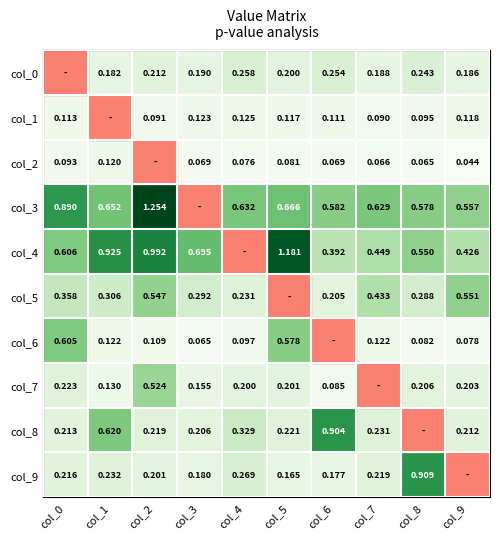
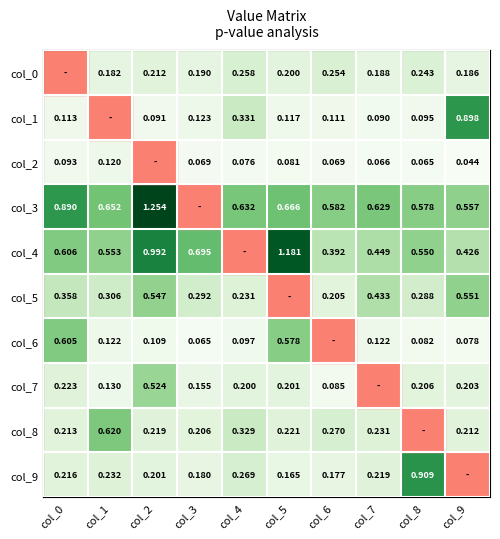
  {
    "col_0": {
      "col_1": 0.182,
      "col_2": 0.212,
      "col_3": 0.190,
      "col_4": 0.258,
      "col_5": 0.200,
      "col_6": 0.254,
      "col_7": 0.188,
      "col_8": 0.243,
      "col_9": 0.186
    },
    "col_1": {
      "col_0": 0.113,
      "col_2": 0.091,
      "col_3": 0.123,
-     "col_4": 0.125,
+     "col_4": 0.331,
      "col_5": 0.117,
      "col_6": 0.111,
      "col_7": 0.090,
      "col_8": 0.095,
-     "col_9": 0.118
+     "col_9": 0.898
    },
    "col_2": {
      "col_0": 0.093,
      "col_1": 0.120,
      "col_3": 0.069,
      "col_4": 0.076,
      "col_5": 0.081,
      "col_6": 0.069,
      "col_7": 0.066,
      "col_8": 0.065,
      "col_9": 0.044
    },
    "col_3": {
      "col_0": 0.890,
      "col_1": 0.652,
      "col_2": 1.254,
      "col_4": 0.632,
      "col_5": 0.666,
      "col_6": 0.582,
      "col_7": 0.629,
      "col_8": 0.578,
      "col_9": 0.557
    },
    "col_4": {
      "col_0": 0.606,
-     "col_1": 0.925,
+     "col_1": 0.553,
      "col_2": 0.992,
      "col_3": 0.695,
      "col_5": 1.181,
      "col_6": 0.392,
      "col_7": 0.449,
      "col_8": 0.550,
      "col_9": 0.426
    },
    "col_5": {
      "col_0": 0.358,
      "col_1": 0.306,
      "col_2": 0.547,
      "col_3": 0.292,
      "col_4": 0.231,
      "col_6": 0.205,
      "col_7": 0.433,
      "col_8": 0.288,
      "col_9": 0.551
    },
    "col_6": {
      "col_0": 0.605,
      "col_1": 0.122,
      "col_2": 0.109,
      "col_3": 0.065,
      "col_4": 0.097,
      "col_5": 0.578,
      "col_7": 0.122,
      "col_8": 0.082,
      "col_9": 0.078
    },
    "col_7": {
      "col_0": 0.223,
      "col_1": 0.130,
      "col_2": 0.524,
      "col_3": 0.155,
      "col_4": 0.200,
      "col_5": 0.201,
      "col_6": 0.085,
      "col_8": 0.206,
      "col_9": 0.203
    },
    "col_8": {
      "col_0": 0.213,
      "col_1": 0.620,
      "col_2": 0.219,
      "col_3": 0.206,
      "col_4": 0.329,
      "col_5": 0.221,
-     "col_6": 0.904,
+     "col_6": 0.270,
      "col_7": 0.231,
      "col_9": 0.212
    },
    "col_9": {
      "col_0": 0.216,
      "col_1": 0.232,
      "col_2": 0.201,
      "col_3": 0.180,
      "col_4": 0.269,
      "col_5": 0.165,
      "col_6": 0.177,
      "col_7": 0.219,
      "col_8": 0.909
    }
  }
